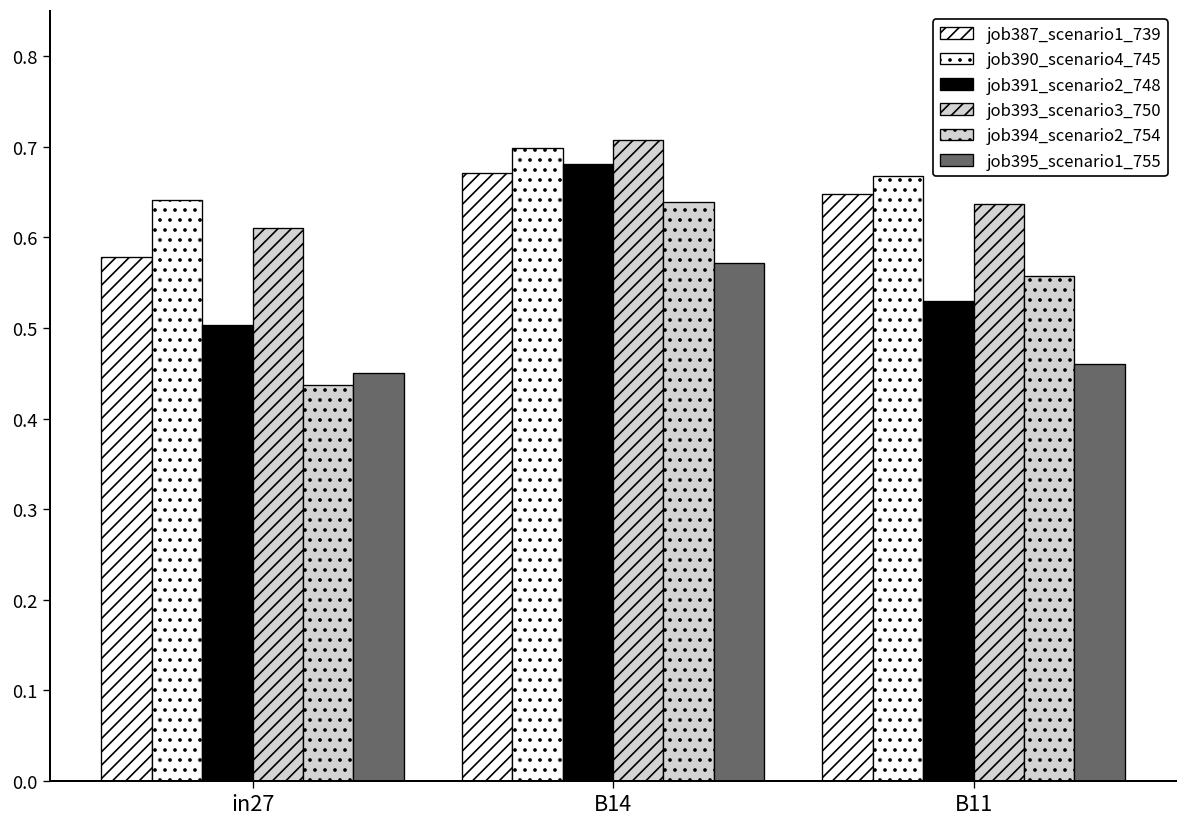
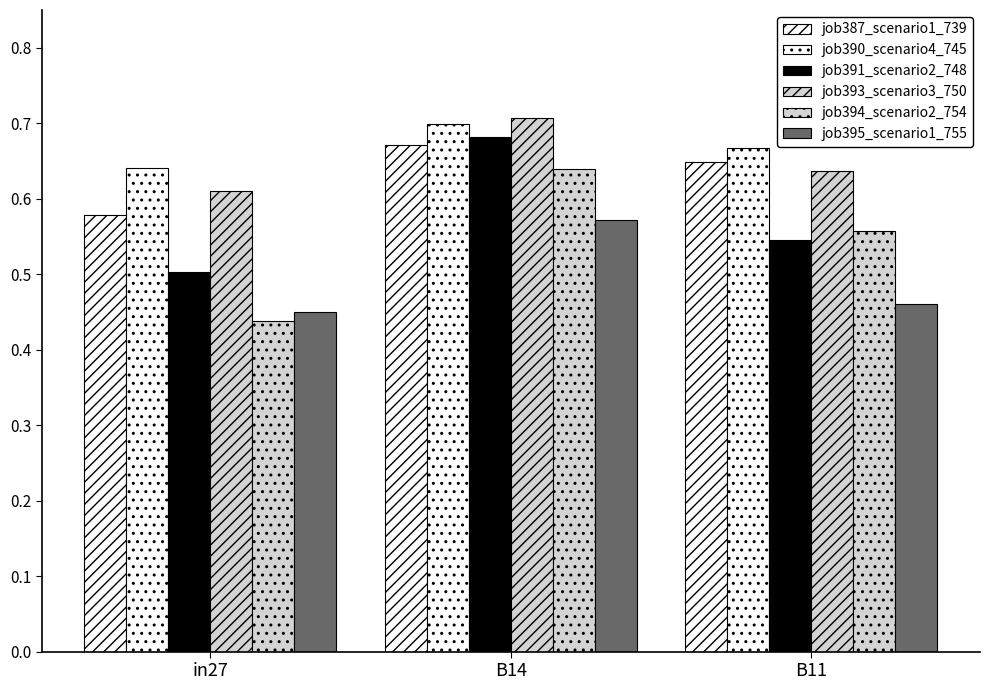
  {
    "job391_scenario2_748": {
      "in27": 0.50,
      "B14": 0.68,
-     "B11": 0.53
+     "B11": 0.54
    },
    "job395_scenario1_755": {
      "in27": 0.45,
      "B14": 0.57,
      "B11": 0.46
    }
  }
